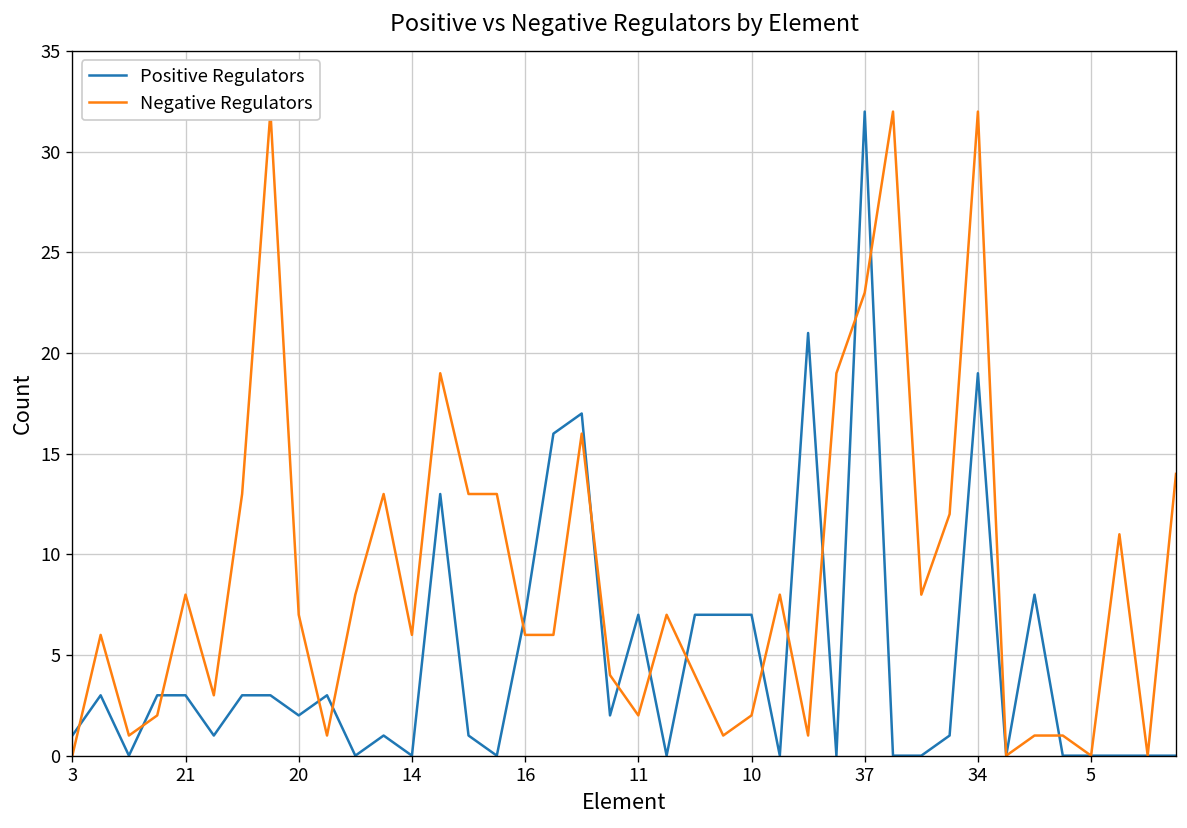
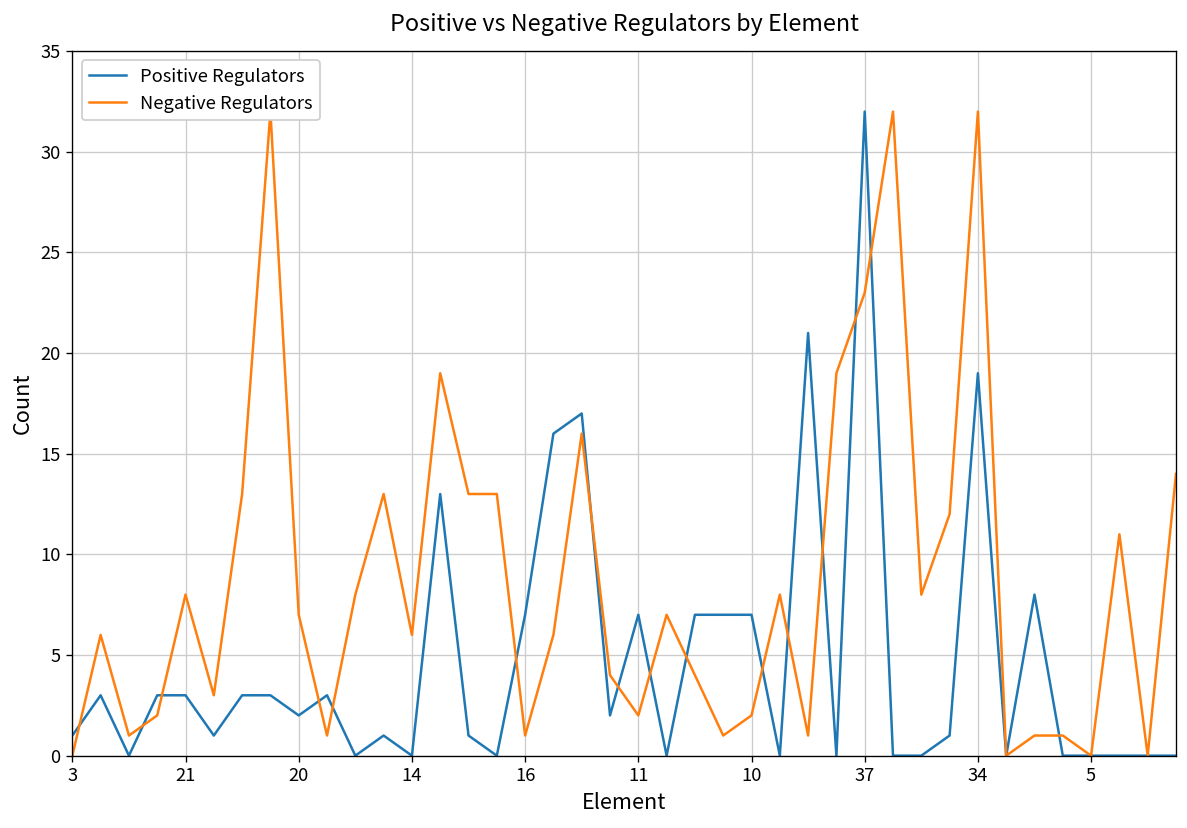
  {
    "Positive Regulators": {
      "20": 2,
      "16": 7
    },
    "Negative Regulators": {
      "20": 7,
-     "16": 6
+     "16": 1
    }
  }
